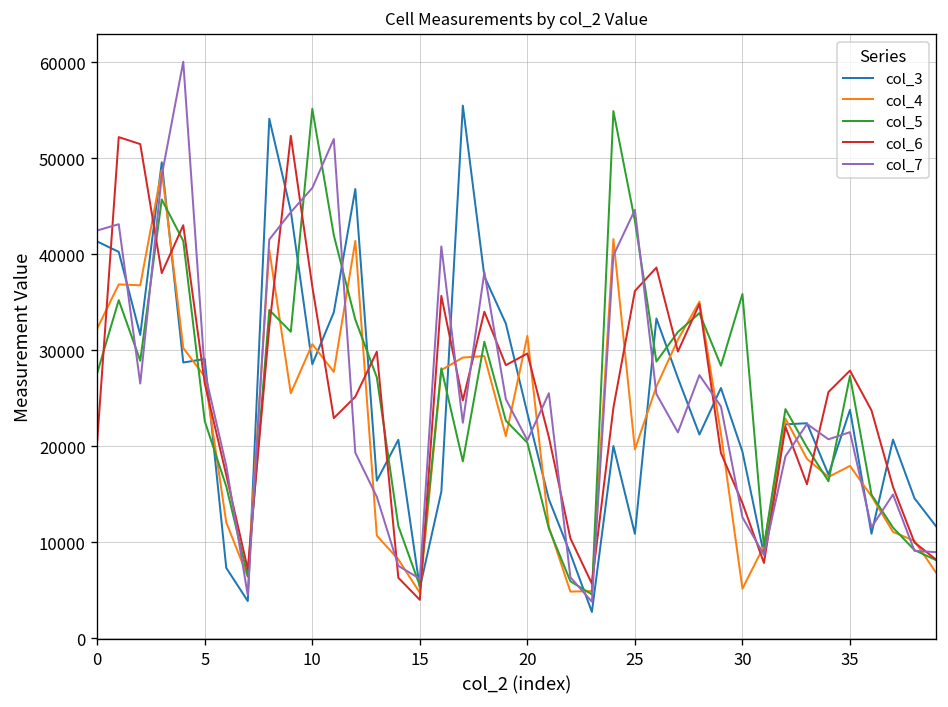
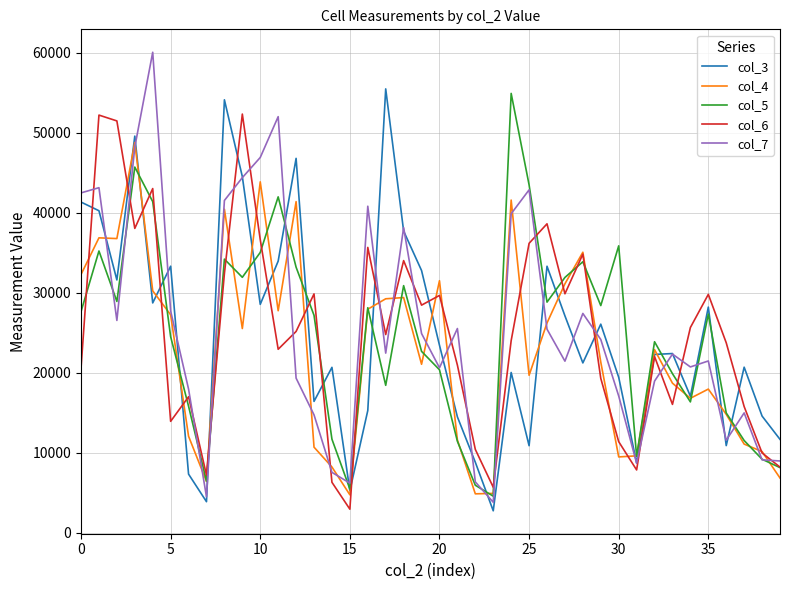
  {
    "col_3": {
      "0": 41000,
-     "5": 29000,
+     "5": 33000,
      "10": 29000,
      "20": 23000,
      "25": 11000,
      "30": 19000,
-     "35": 24000
+     "35": 28000
    },
    "col_4": {
      "0": 32000,
      "5": 27000,
-     "10": 31000,
+     "10": 44000,
      "15": 5000,
      "20": 32000,
      "25": 20000,
-     "30": 5000,
+     "30": 9000,
      "35": 18000
    },
    "col_5": {
      "0": 28000,
-     "5": 23000,
-     "10": 55000,
+     "5": 25000,
+     "10": 35000,
      "25": 43000,
      "30": 36000,
      "35": 27000
    },
    "col_6": {
      "0": 21000,
-     "5": 27000,
+     "5": 14000,
      "10": 37000,
-     "15": 4000,
+     "15": 3000,
      "20": 30000,
      "25": 36000,
-     "30": 14000,
-     "35": 28000
+     "30": 11000,
+     "35": 30000
    },
    "col_7": {
      "0": 42000,
      "5": 28000,
      "10": 47000,
      "15": 6000,
-     "25": 45000,
-     "30": 13000,
+     "25": 43000,
+     "30": 17000,
      "35": 21000
    }
  }
